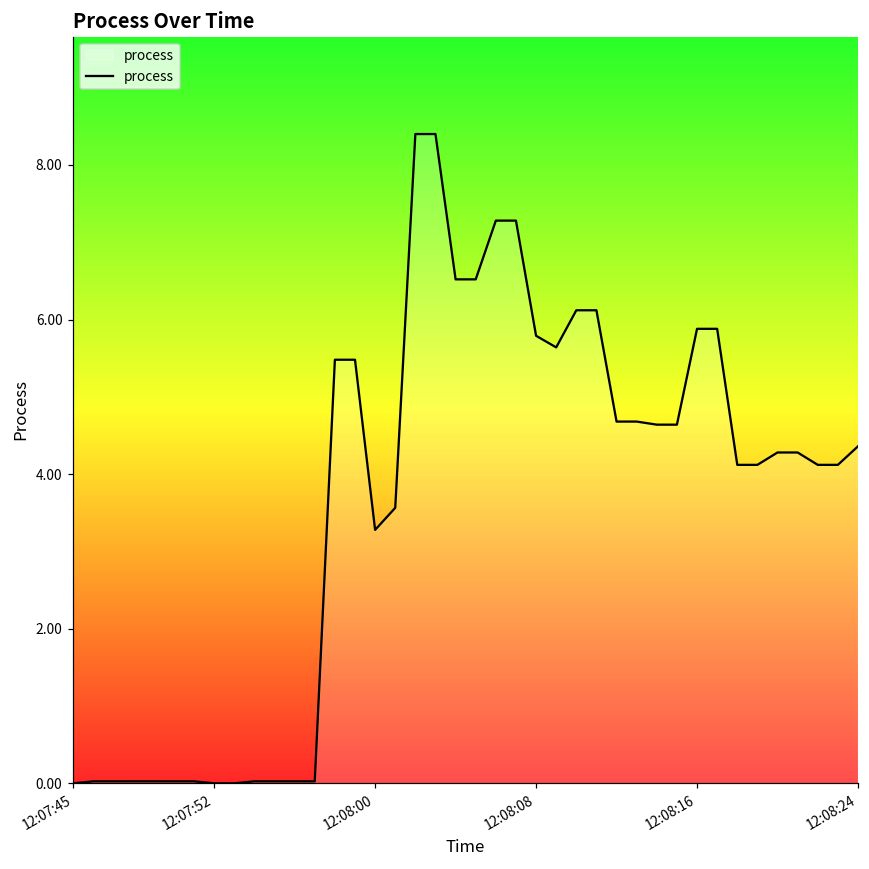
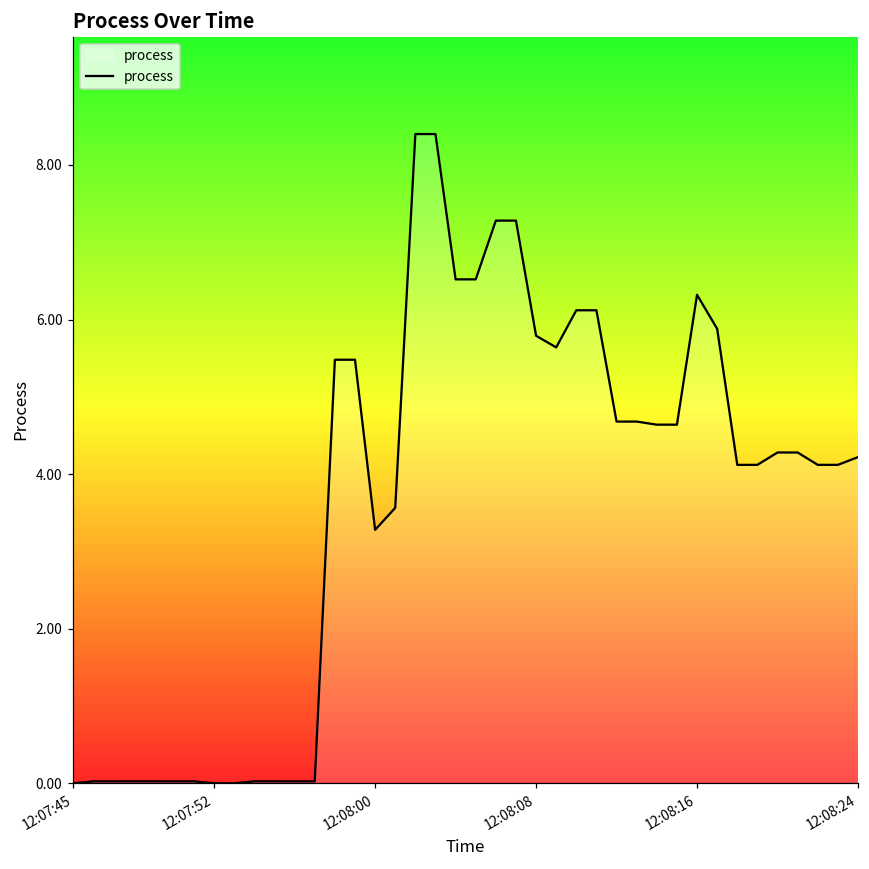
  {
    "12:07:45": 0.0,
    "12:07:52": 0.0,
    "12:08:00": 3.3,
    "12:08:08": 5.8,
-   "12:08:16": 5.9,
-   "12:08:24": 4.4
+   "12:08:16": 6.3,
+   "12:08:24": 4.2
  }
